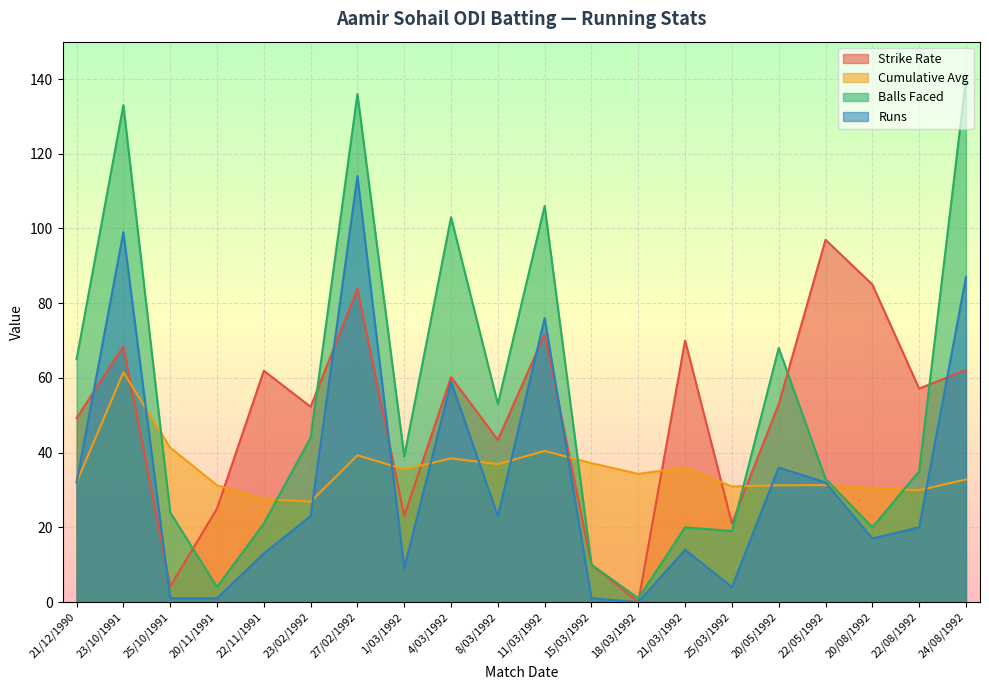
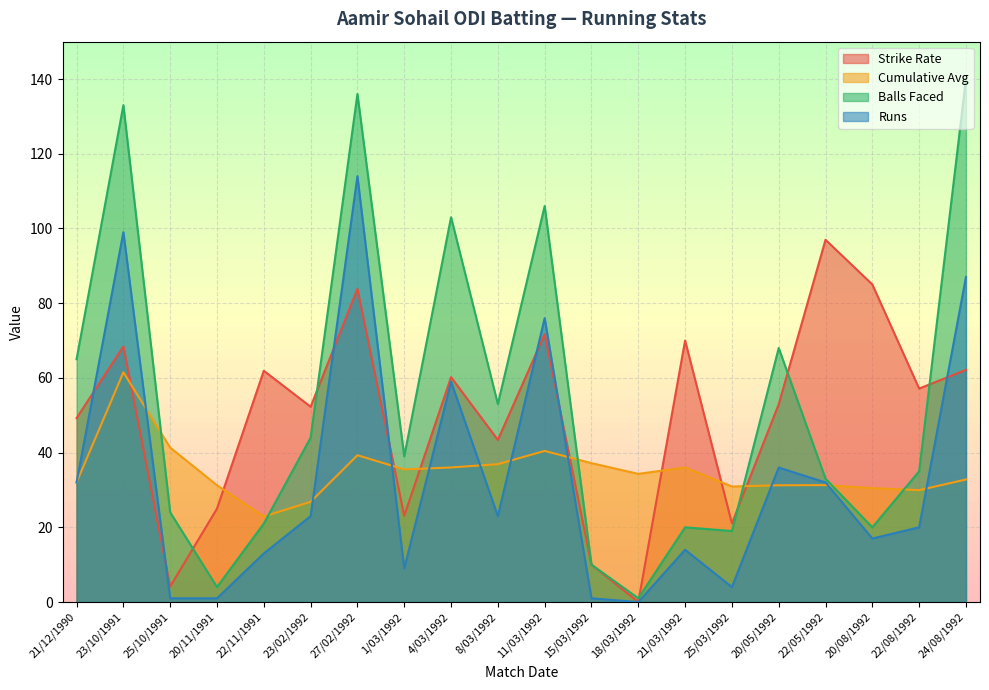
  {
    "Strike Rate": {
      "21/12/1990": 49,
      "23/10/1991": 68,
      "25/10/1991": 4,
      "20/11/1991": 25,
      "22/11/1991": 62,
      "23/02/1992": 52,
      "27/02/1992": 84,
      "1/03/1992": 23,
      "4/03/1992": 60,
      "8/03/1992": 43,
      "11/03/1992": 72,
      "21/03/1992": 70,
      "25/03/1992": 21,
      "20/05/1992": 53,
      "22/05/1992": 97,
      "20/08/1992": 85,
      "22/08/1992": 57,
      "24/08/1992": 62
    },
    "Cumulative Avg": {
      "23/10/1991": 62,
      "25/10/1991": 41,
      "20/11/1991": 31,
-     "22/11/1991": 28,
+     "22/11/1991": 23,
      "23/02/1992": 27,
      "27/02/1992": 39,
      "1/03/1992": 36,
-     "4/03/1992": 38,
+     "4/03/1992": 36,
      "8/03/1992": 37,
      "11/03/1992": 40,
      "15/03/1992": 37,
      "18/03/1992": 34,
      "21/03/1992": 36,
      "25/03/1992": 31,
      "20/05/1992": 31,
      "22/05/1992": 31,
      "20/08/1992": 31,
      "22/08/1992": 30,
      "24/08/1992": 33
    },
    "Balls Faced": {
      "21/12/1990": 65,
      "23/10/1991": 133,
      "25/10/1991": 24,
      "20/11/1991": 4,
      "22/11/1991": 21,
      "23/02/1992": 44,
      "27/02/1992": 136,
      "1/03/1992": 39,
      "4/03/1992": 103,
      "8/03/1992": 53,
      "11/03/1992": 106,
      "18/03/1992": 1,
      "21/03/1992": 20,
      "25/03/1992": 19,
      "20/05/1992": 68,
      "22/05/1992": 33,
      "20/08/1992": 20,
      "22/08/1992": 35
    },
    "Runs": {
      "23/10/1991": 99,
      "25/10/1991": 1,
      "20/11/1991": 1,
      "22/11/1991": 13,
      "23/02/1992": 23,
      "27/02/1992": 114,
      "1/03/1992": 9,
      "4/03/1992": 59,
      "8/03/1992": 23,
      "11/03/1992": 76,
      "15/03/1992": 1,
      "21/03/1992": 14,
      "25/03/1992": 4,
      "20/05/1992": 36,
      "22/05/1992": 32,
      "20/08/1992": 17,
      "22/08/1992": 20,
      "24/08/1992": 87
    }
  }
